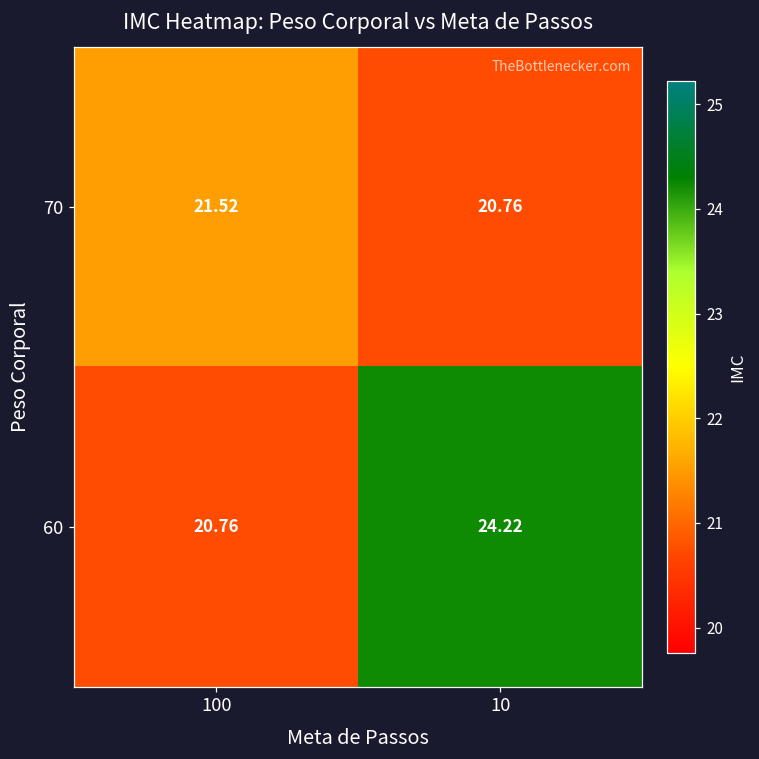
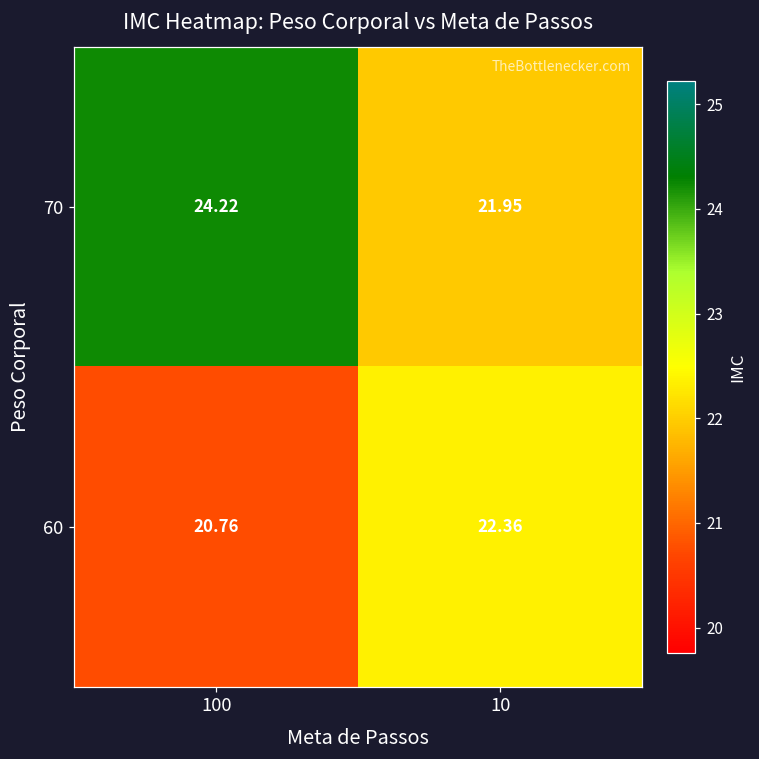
  {
    "70": {
-     "100": 21.52,
-     "10": 20.76
+     "100": 24.22,
+     "10": 21.95
    },
    "60": {
      "100": 20.76,
-     "10": 24.22
+     "10": 22.36
    }
  }
